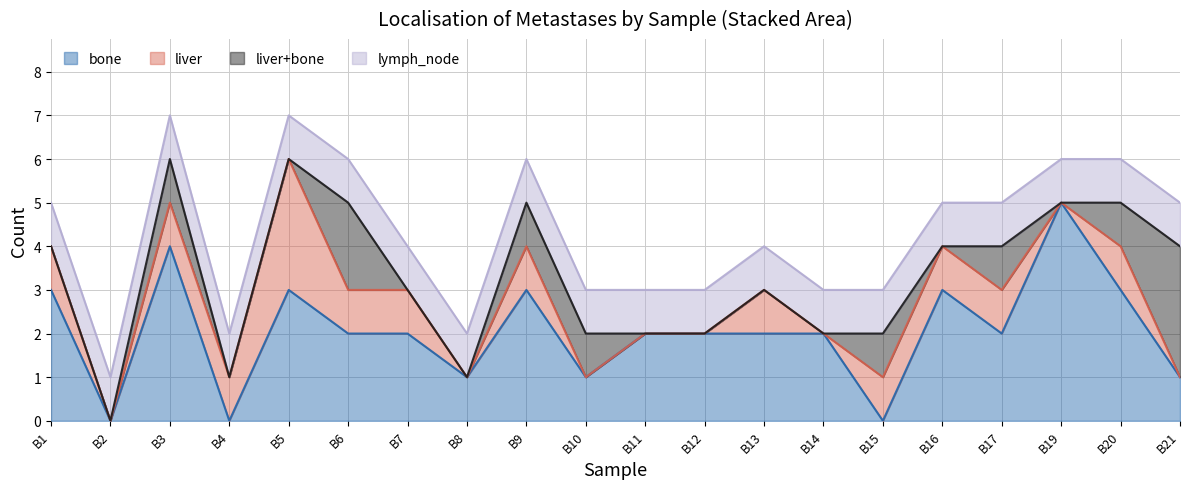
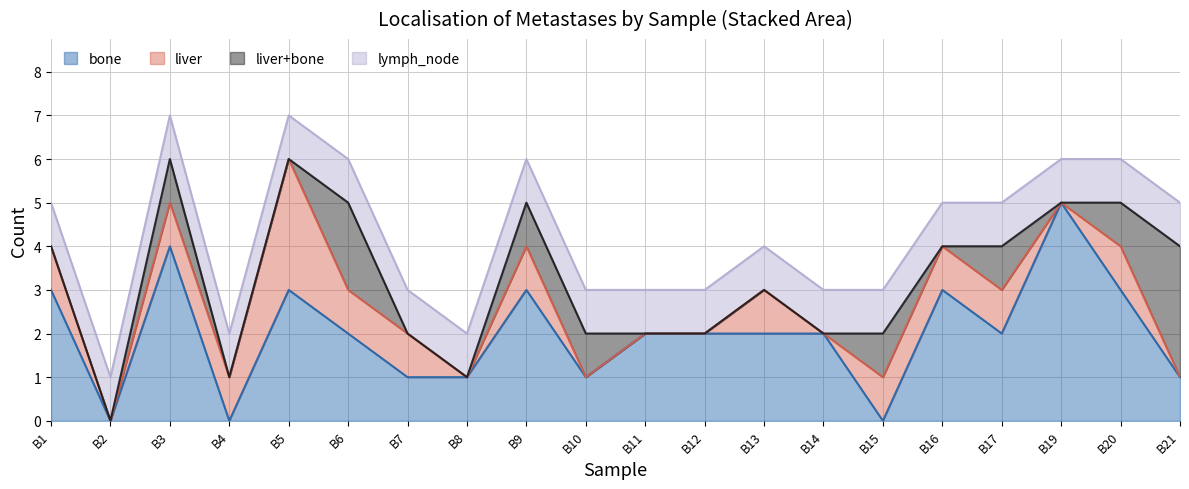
  {
    "bone": {
      "B1": 3,
      "B3": 4,
      "B4": 0,
      "B5": 3,
      "B6": 2,
-     "B7": 2,
+     "B7": 1,
      "B9": 3,
      "B13": 2,
      "B15": 0,
      "B16": 3,
      "B17": 2,
      "B20": 3
    },
    "liver": {
      "B3": 1,
      "B6": 1,
      "B9": 1,
      "B15": 1,
      "B17": 1,
      "B20": 1
    },
    "liver+bone": {
      "B3": 1,
      "B6": 2,
      "B9": 1,
      "B10": 1,
      "B15": 1,
      "B17": 1,
      "B20": 1,
      "B21": 3
    },
    "lymph_node": {
      "B1": 1,
      "B2": 1,
      "B3": 1,
      "B4": 1,
      "B5": 1,
      "B6": 1,
      "B7": 1,
      "B8": 1,
      "B9": 1,
      "B10": 1,
      "B11": 1,
      "B12": 1,
      "B13": 1,
      "B14": 1,
      "B15": 1,
      "B16": 1,
      "B17": 1,
      "B19": 1,
      "B20": 1,
      "B21": 1
    }
  }
